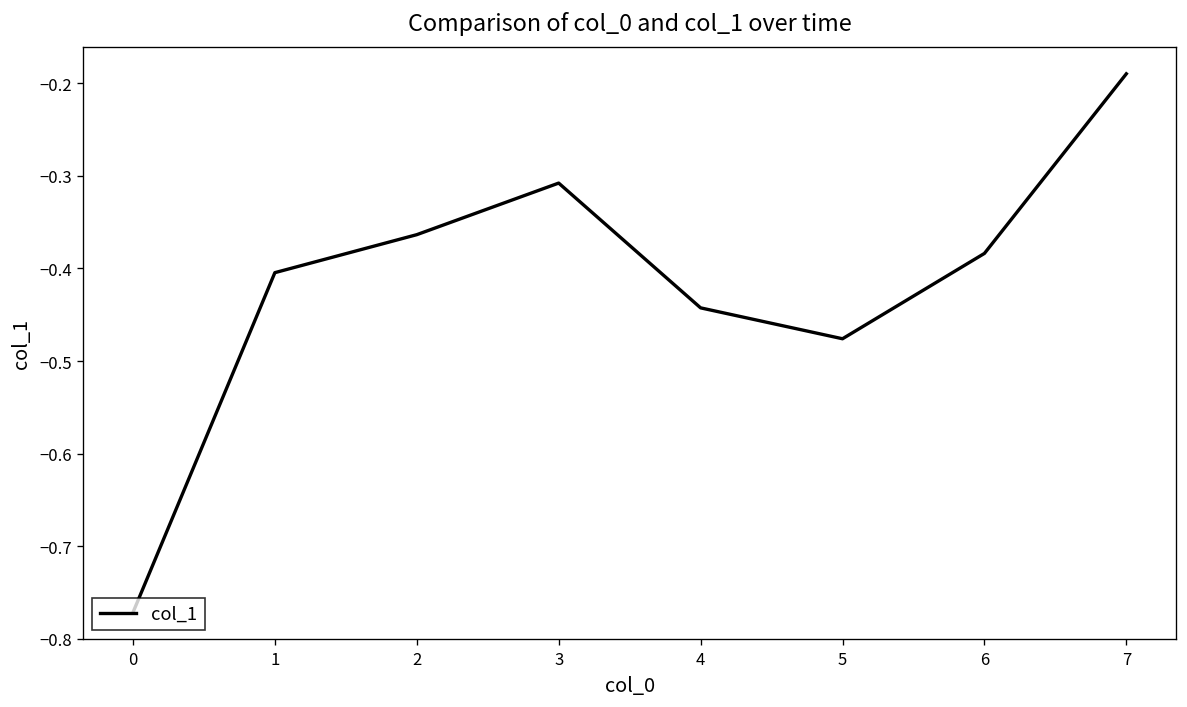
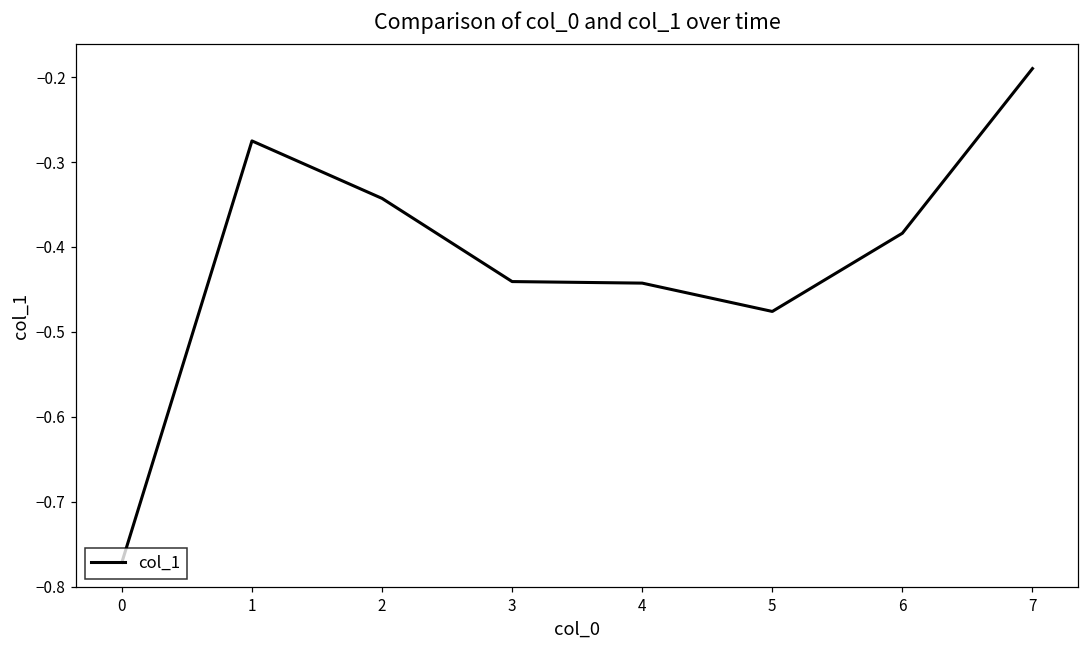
  {
-   "1": -0.40,
-   "2": -0.36,
-   "3": -0.31,
+   "1": -0.28,
+   "2": -0.34,
+   "3": -0.44,
    "4": -0.44,
    "5": -0.48,
    "6": -0.38,
    "7": -0.19
  }
